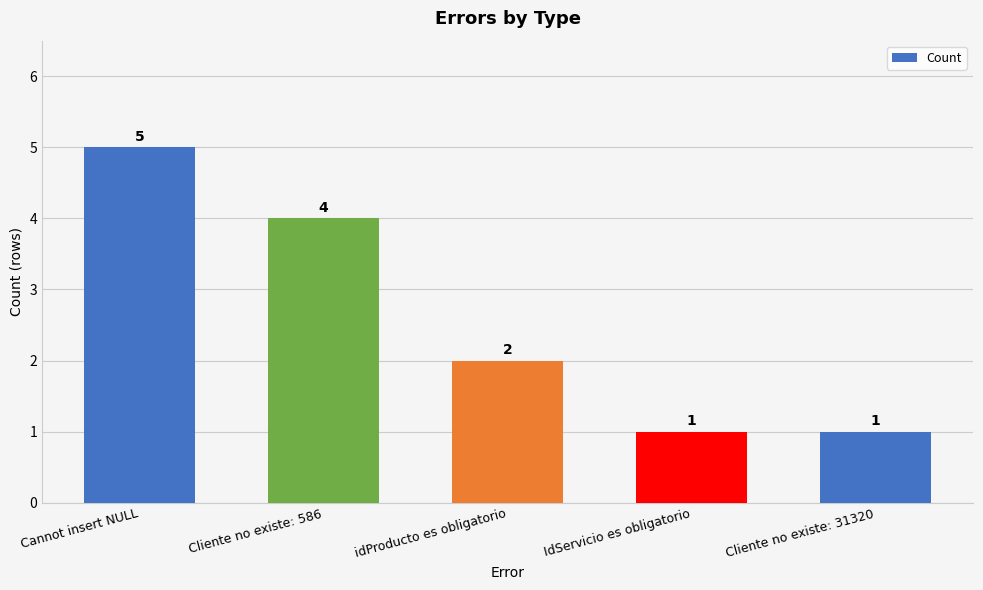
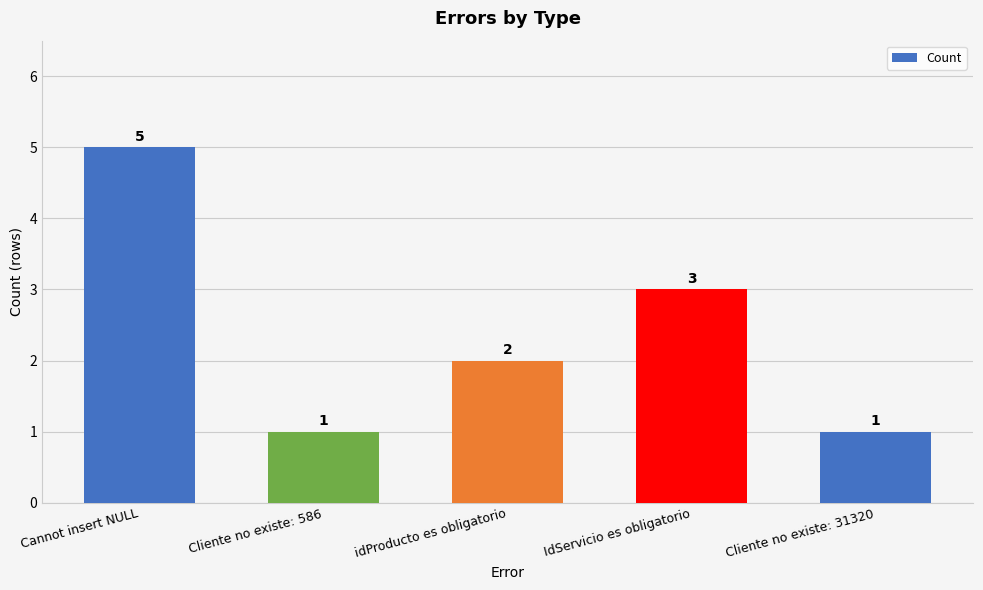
  {
    "Cannot insert NULL": 5,
-   "Cliente no existe: 586": 4,
+   "Cliente no existe: 586": 1,
    "idProducto es obligatorio": 2,
-   "IdServicio es obligatorio": 1,
+   "IdServicio es obligatorio": 3,
    "Cliente no existe: 31320": 1
  }
